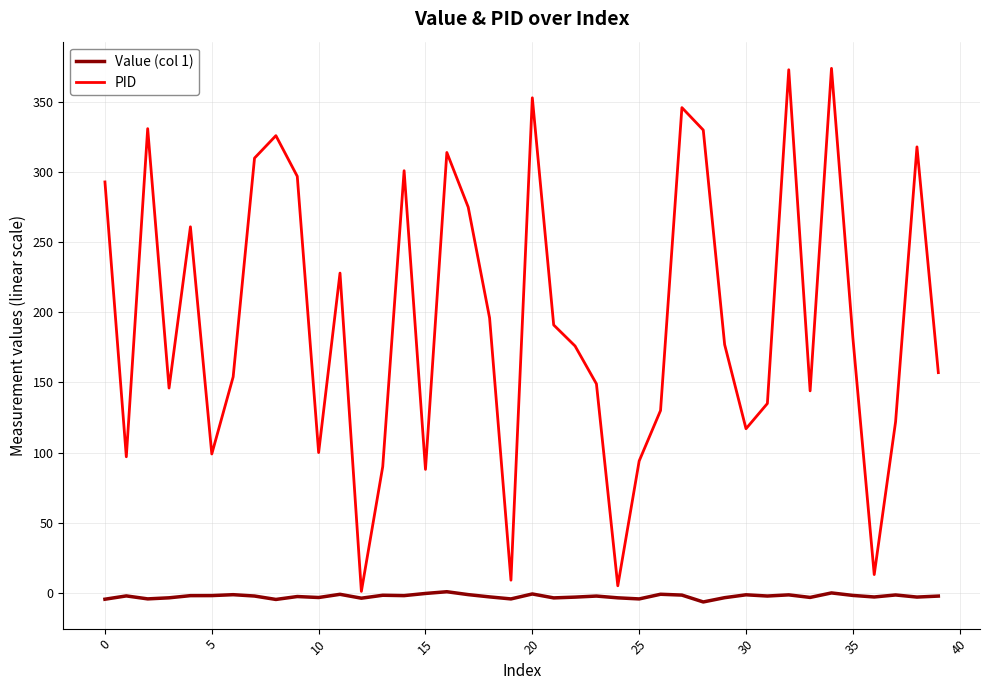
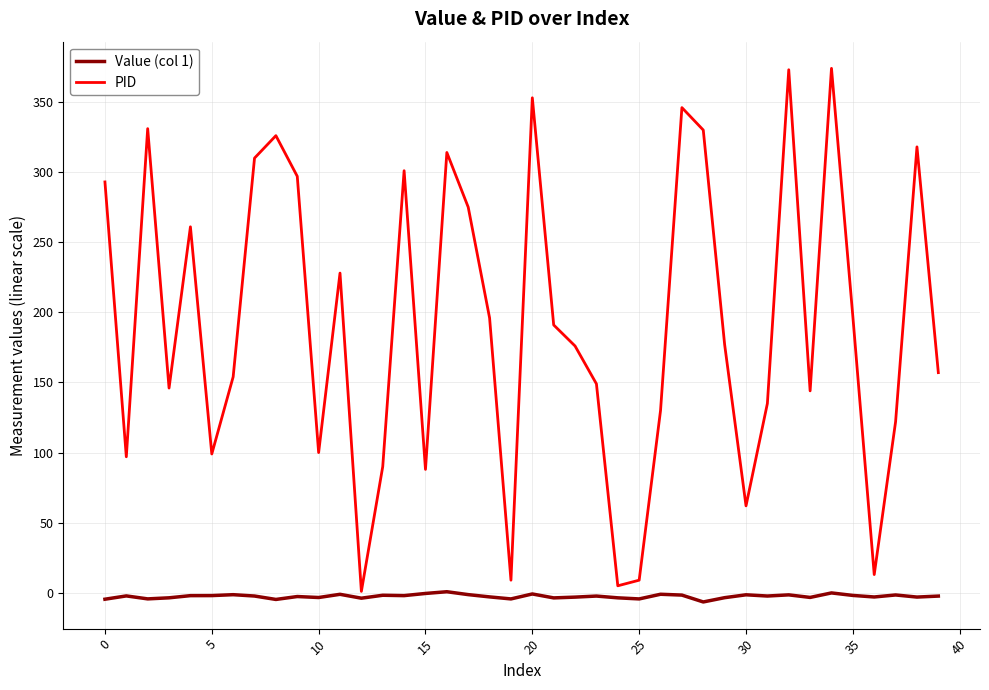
  {
    "Value (col 1)": {
      "0": -5,
      "5": -2,
      "10": -3,
      "15": 0,
      "20": -1,
      "25": -4,
      "30": -1,
      "35": -2
    },
    "PID": {
      "0": 293,
      "5": 99,
      "10": 100,
      "15": 88,
      "20": 353,
-     "25": 94,
-     "30": 117,
-     "35": 182
+     "25": 9,
+     "30": 62,
+     "35": 197
    }
  }
